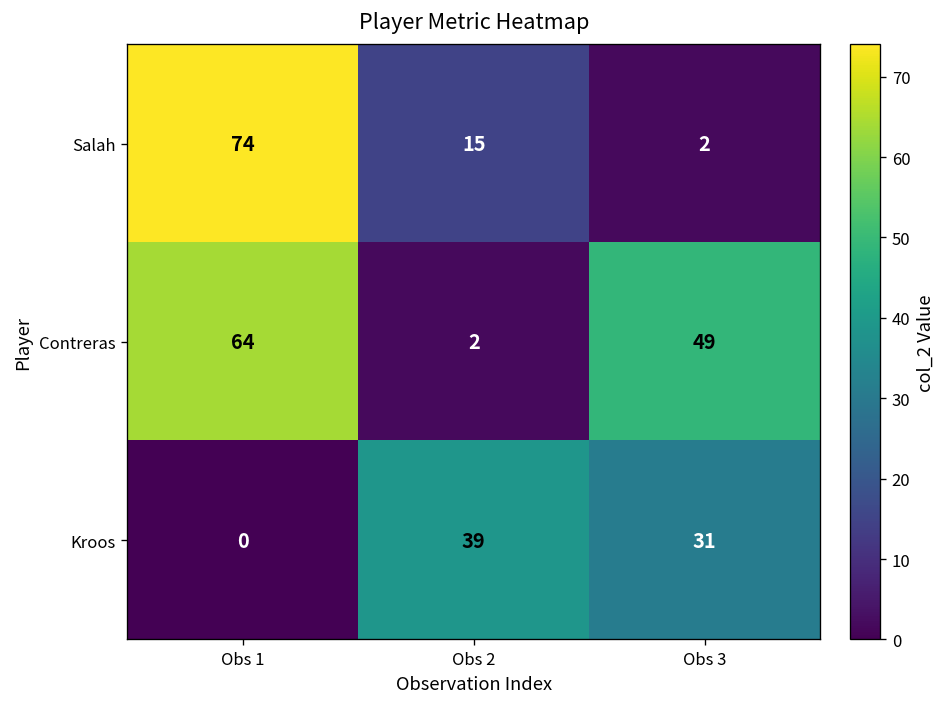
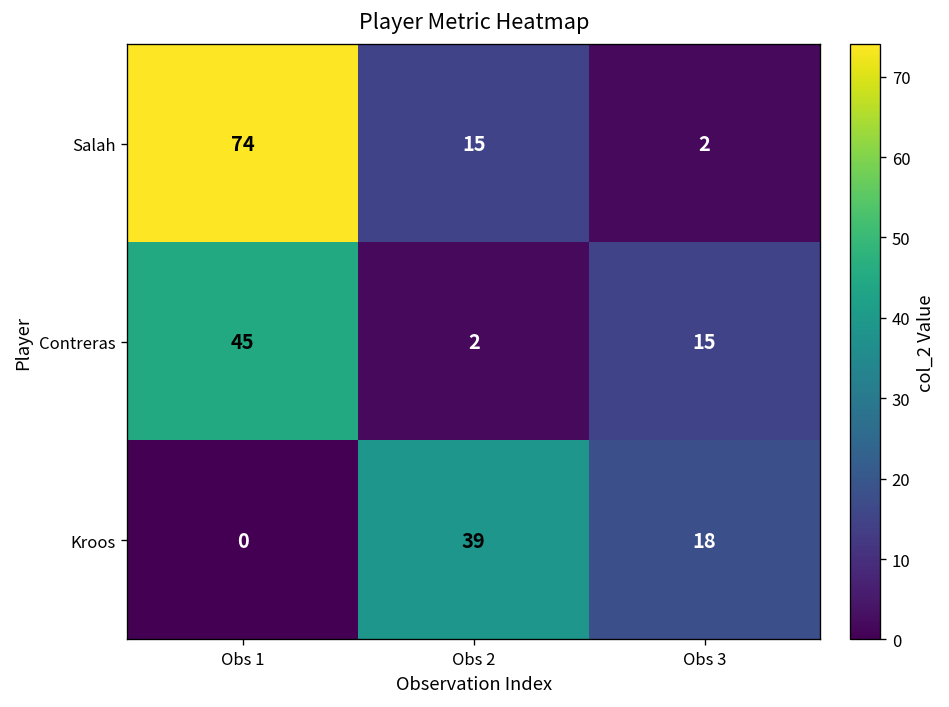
  {
    "Salah": {
      "Obs 1": 74,
      "Obs 2": 15,
      "Obs 3": 2
    },
    "Contreras": {
-     "Obs 1": 64,
+     "Obs 1": 45,
      "Obs 2": 2,
-     "Obs 3": 49
+     "Obs 3": 15
    },
    "Kroos": {
      "Obs 1": 0,
      "Obs 2": 39,
-     "Obs 3": 31
+     "Obs 3": 18
    }
  }
